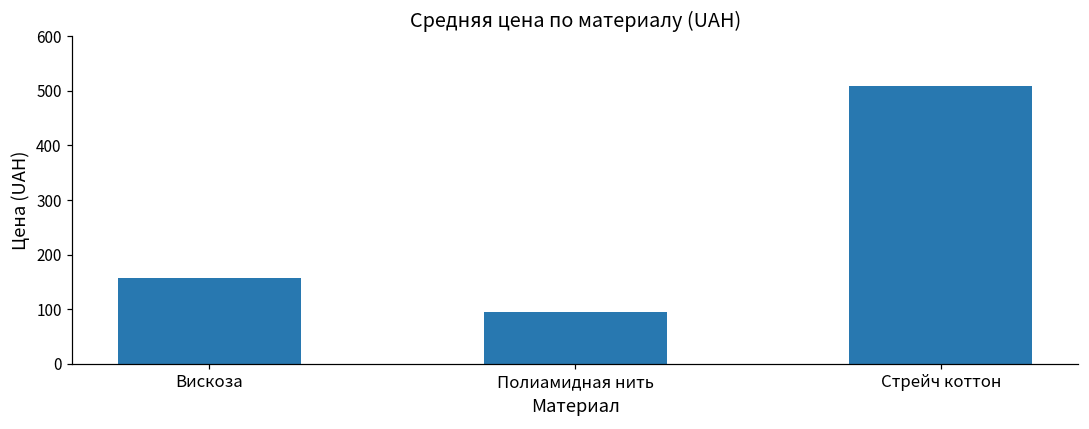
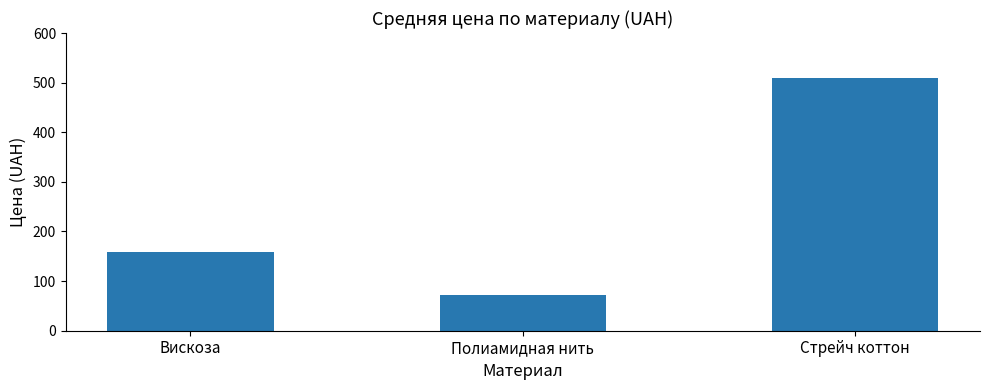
  {
    "Вискоза": 160,
-   "Полиамидная нить": 90,
+   "Полиамидная нить": 70,
    "Стрейч коттон": 510
  }
